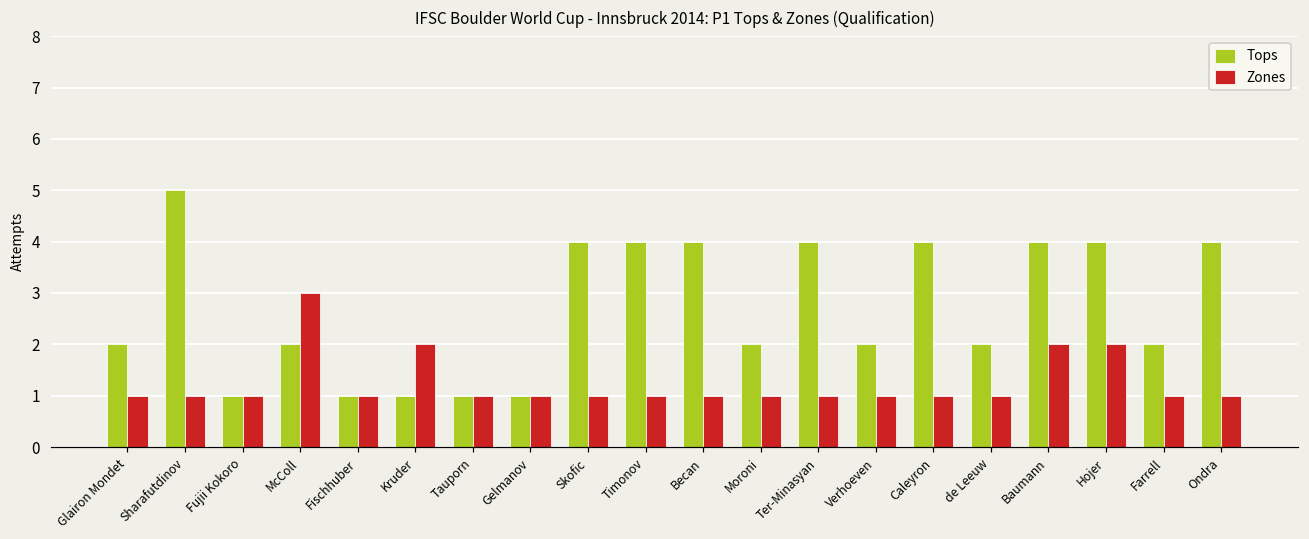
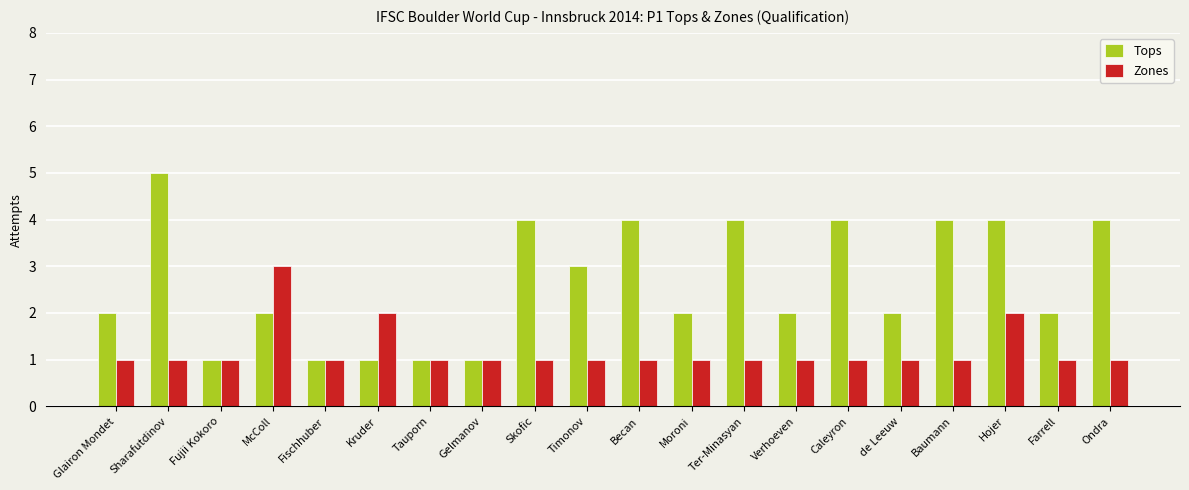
  {
    "Tops": {
      "Glairon Mondet": 2,
      "Sharafutdinov": 5,
      "Fujii Kokoro": 1,
      "McColl": 2,
      "Fischhuber": 1,
      "Kruder": 1,
      "Tauporn": 1,
      "Gelmanov": 1,
      "Skofic": 4,
-     "Timonov": 4,
+     "Timonov": 3,
      "Becan": 4,
      "Moroni": 2,
      "Ter-Minasyan": 4,
      "Verhoeven": 2,
      "Caleyron": 4,
      "de Leeuw": 2,
      "Baumann": 4,
      "Hojer": 4,
      "Farrell": 2,
      "Ondra": 4
    },
    "Zones": {
      "Glairon Mondet": 1,
      "Sharafutdinov": 1,
      "Fujii Kokoro": 1,
      "McColl": 3,
      "Fischhuber": 1,
      "Kruder": 2,
      "Tauporn": 1,
      "Gelmanov": 1,
      "Skofic": 1,
      "Timonov": 1,
      "Becan": 1,
      "Moroni": 1,
      "Ter-Minasyan": 1,
      "Verhoeven": 1,
      "Caleyron": 1,
      "de Leeuw": 1,
-     "Baumann": 2,
+     "Baumann": 1,
      "Hojer": 2,
      "Farrell": 1,
      "Ondra": 1
    }
  }
